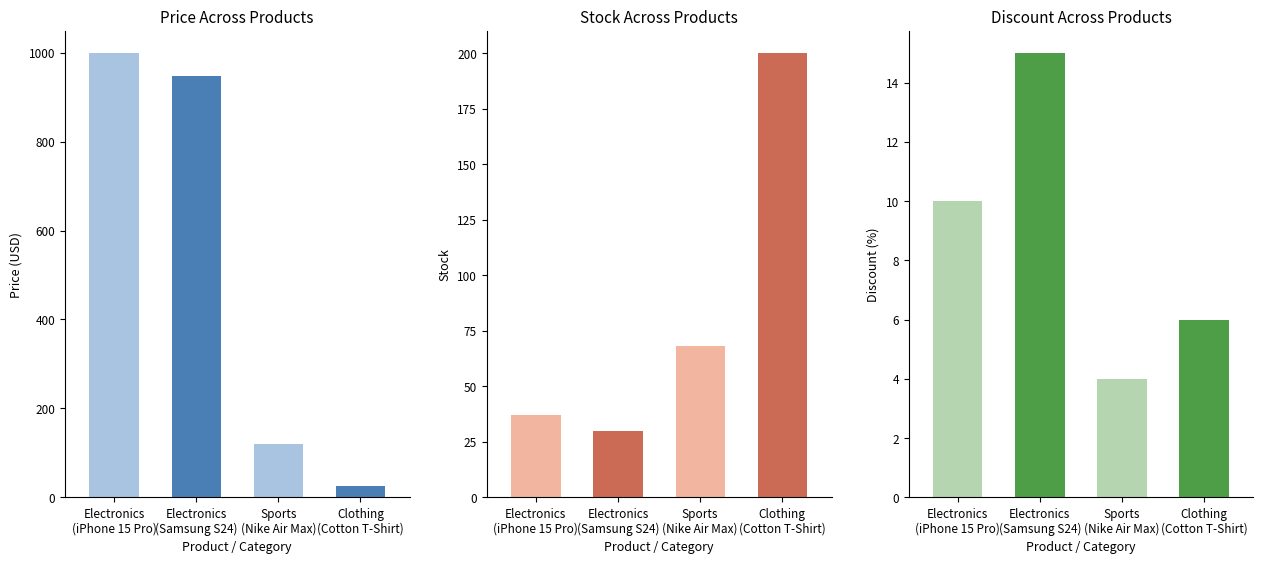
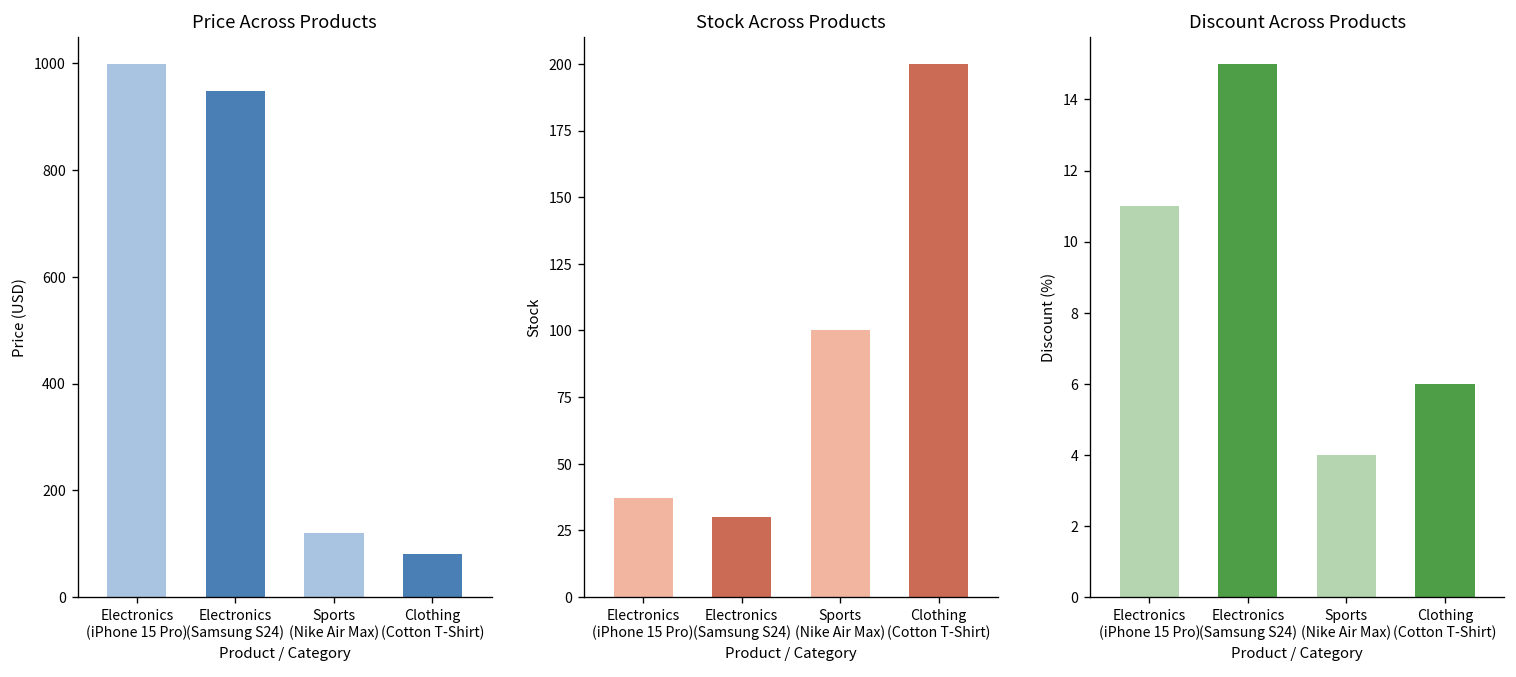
  {
    "Price Across Products": {
      "Electronics (iPhone 15 Pro)": 1000,
      "Electronics (Samsung S24)": 950,
      "Sports (Nike Air Max)": 120,
-     "Clothing (Cotton T-Shirt)": 30
+     "Clothing (Cotton T-Shirt)": 80
    },
    "Stock Across Products": {
      "Electronics (iPhone 15 Pro)": 37,
      "Electronics (Samsung S24)": 30,
-     "Sports (Nike Air Max)": 68,
+     "Sports (Nike Air Max)": 100,
      "Clothing (Cotton T-Shirt)": 200
    },
    "Discount Across Products": {
-     "Electronics (iPhone 15 Pro)": 10,
+     "Electronics (iPhone 15 Pro)": 11,
      "Electronics (Samsung S24)": 15,
      "Sports (Nike Air Max)": 4,
      "Clothing (Cotton T-Shirt)": 6
    }
  }
